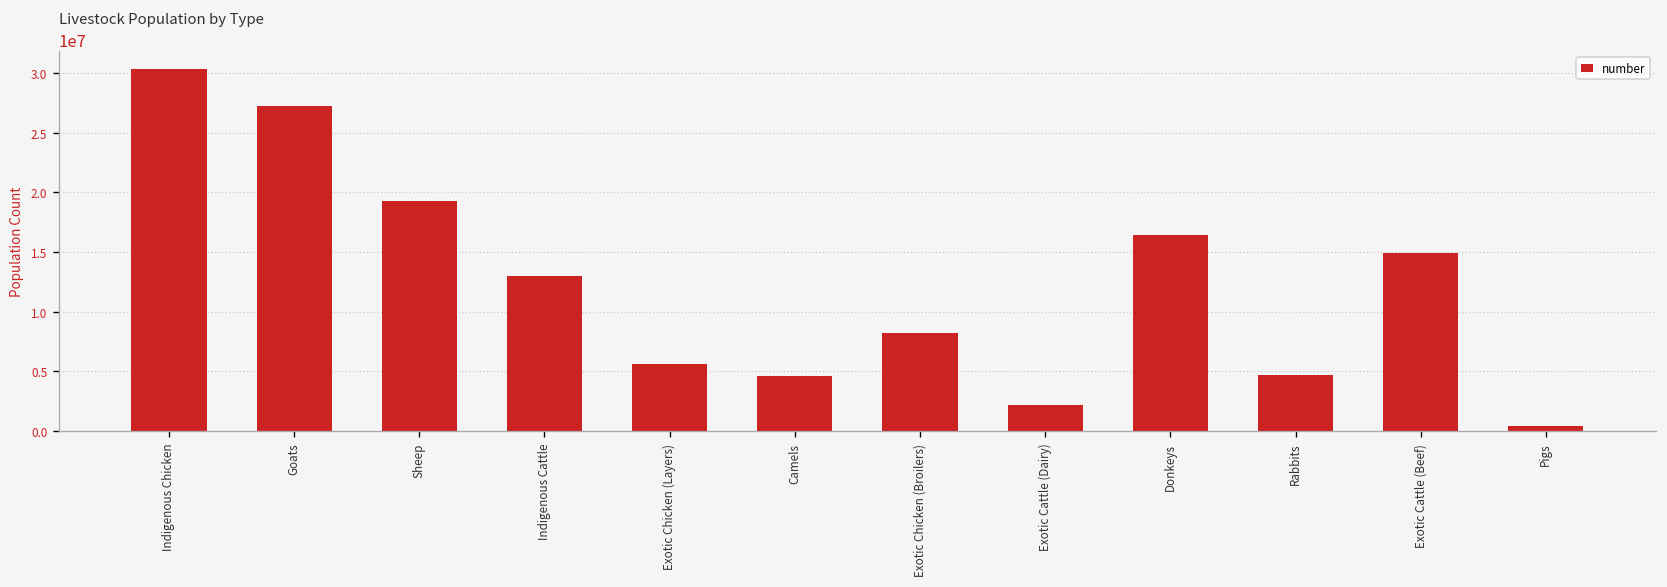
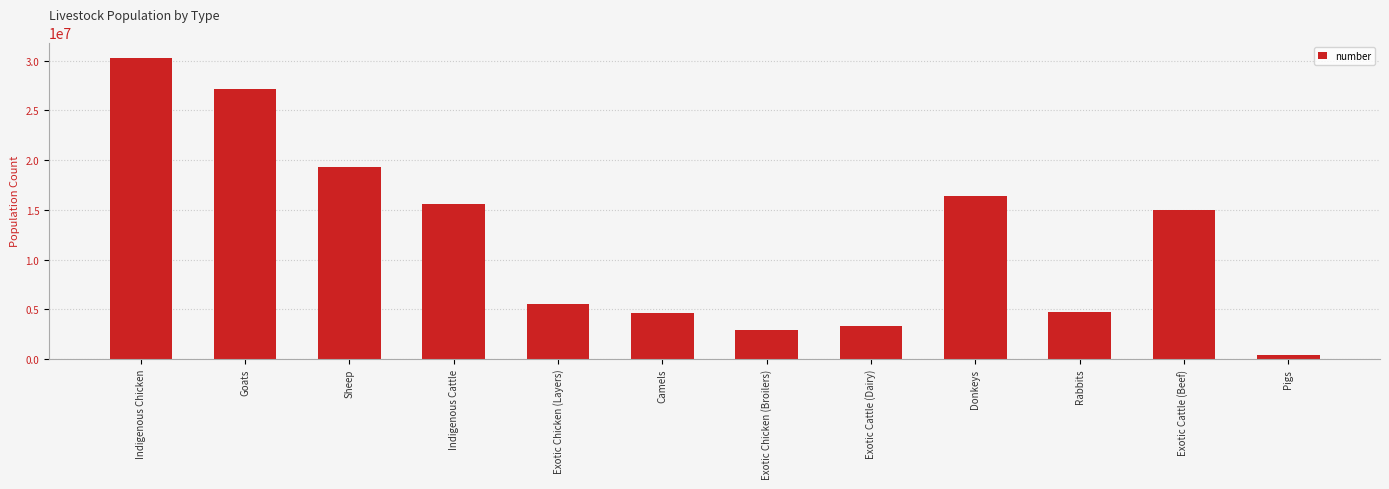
  {
    "Indigenous Chicken": 30000000,
    "Goats": 27000000,
    "Sheep": 19000000,
-   "Indigenous Cattle": 13000000,
+   "Indigenous Cattle": 16000000,
    "Exotic Chicken (Layers)": 6000000,
    "Camels": 5000000,
-   "Exotic Chicken (Broilers)": 8000000,
-   "Exotic Cattle (Dairy)": 2000000,
+   "Exotic Chicken (Broilers)": 3000000,
+   "Exotic Cattle (Dairy)": 3000000,
    "Donkeys": 16000000,
    "Rabbits": 5000000,
    "Exotic Cattle (Beef)": 15000000,
    "Pigs": 0
  }
